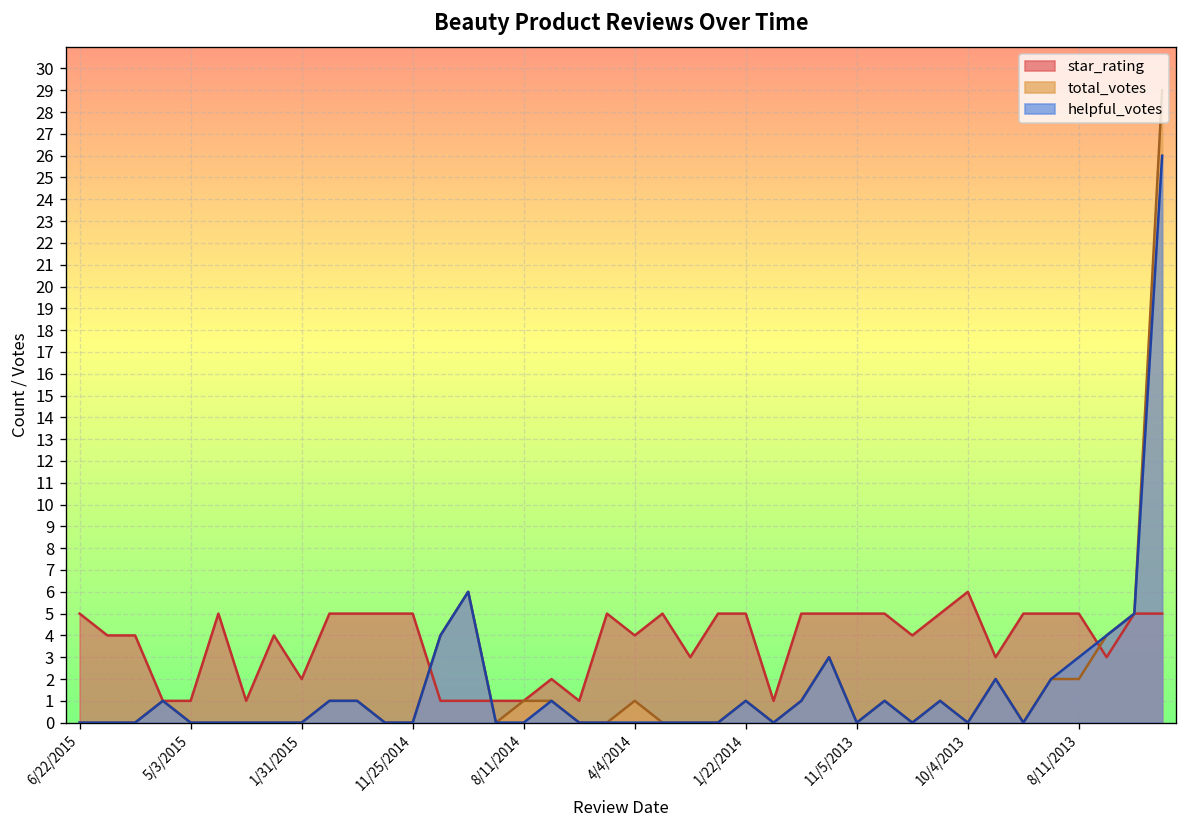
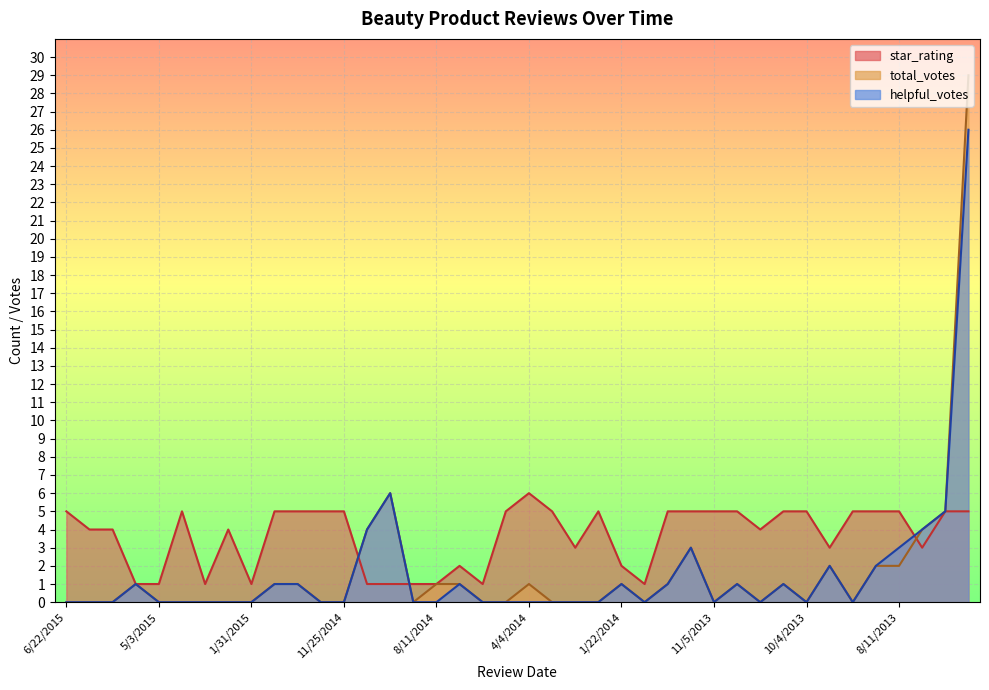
  {
    "star_rating": {
      "6/22/2015": 5,
      "5/3/2015": 1,
-     "1/31/2015": 2,
+     "1/31/2015": 1,
      "11/25/2014": 5,
-     "4/4/2014": 4,
-     "1/22/2014": 5,
+     "4/4/2014": 6,
+     "1/22/2014": 2,
      "11/5/2013": 5,
-     "10/4/2013": 6,
+     "10/4/2013": 5,
      "8/11/2013": 5
    },
    "total_votes": {
      "4/4/2014": 1,
      "8/11/2013": 2
    },
    "helpful_votes": {
      "8/11/2014": 0,
      "4/4/2014": 0,
      "8/11/2013": 3
    }
  }
